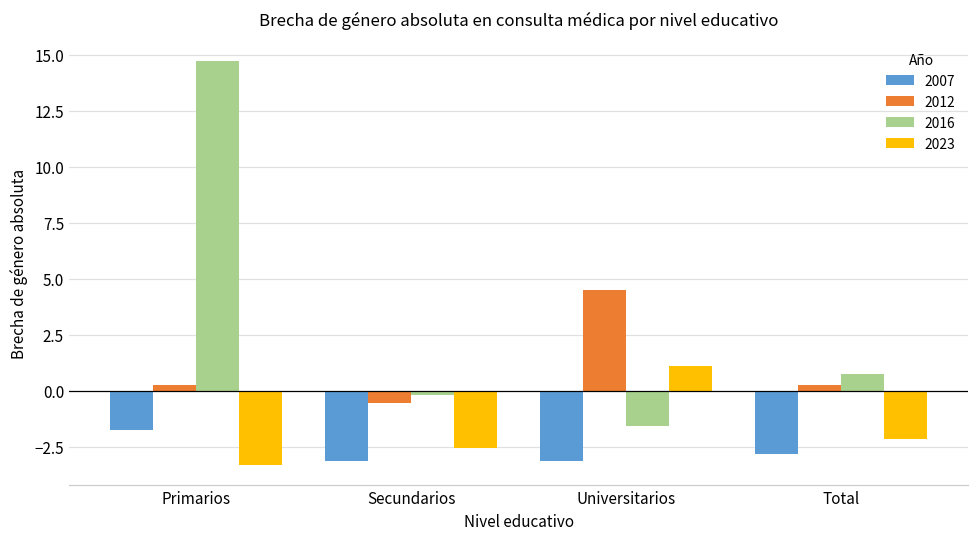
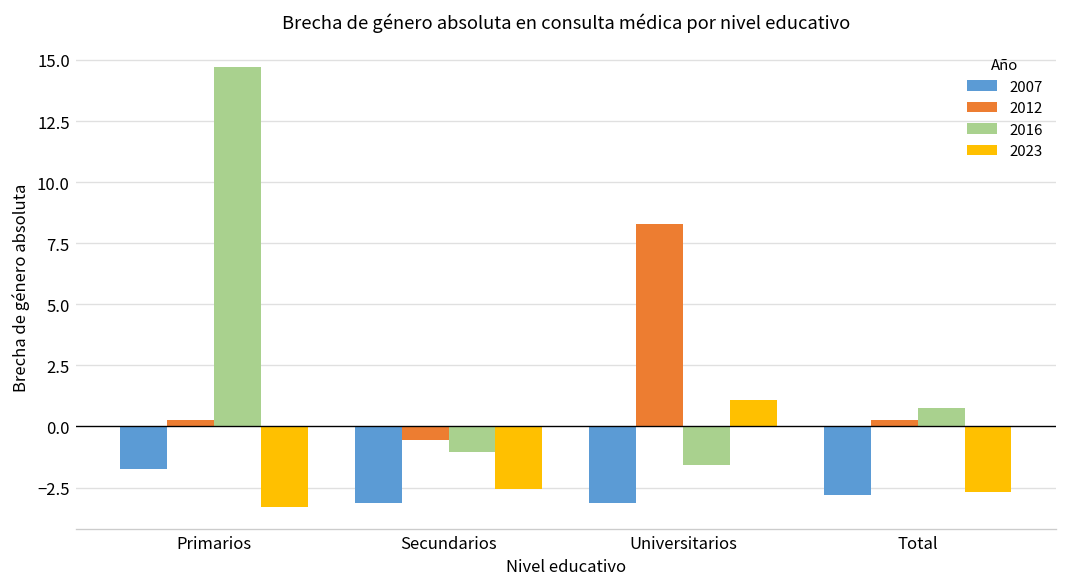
  {
    "2007": {
      "Primarios": -1.8,
      "Secundarios": -3.1,
      "Universitarios": -3.1,
      "Total": -2.8
    },
    "2012": {
      "Primarios": 0.3,
      "Secundarios": -0.5,
-     "Universitarios": 4.5,
+     "Universitarios": 8.3,
      "Total": 0.3
    },
    "2016": {
      "Primarios": 14.7,
-     "Secundarios": -0.2,
+     "Secundarios": -1.0,
      "Universitarios": -1.6,
      "Total": 0.7
    },
    "2023": {
      "Primarios": -3.3,
      "Secundarios": -2.6,
      "Universitarios": 1.1,
-     "Total": -2.2
+     "Total": -2.7
    }
  }
